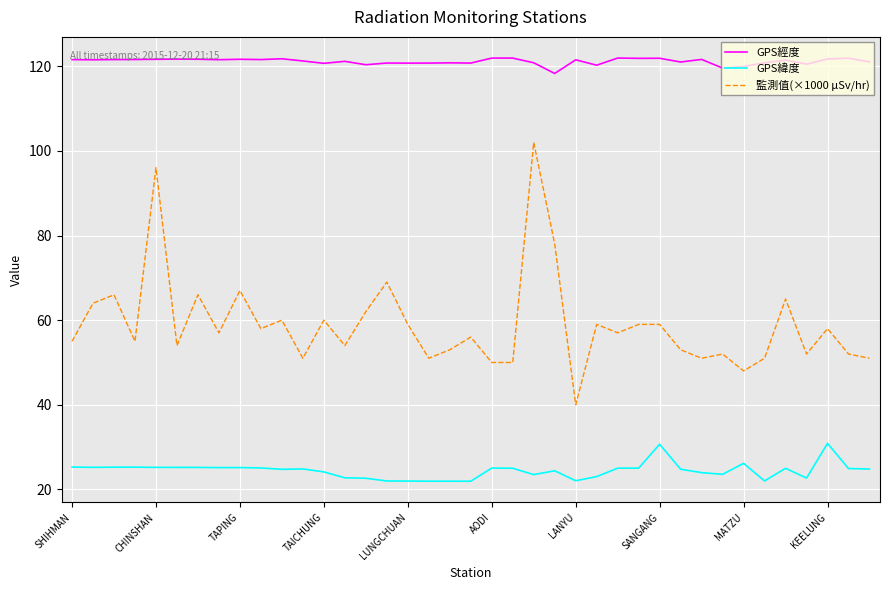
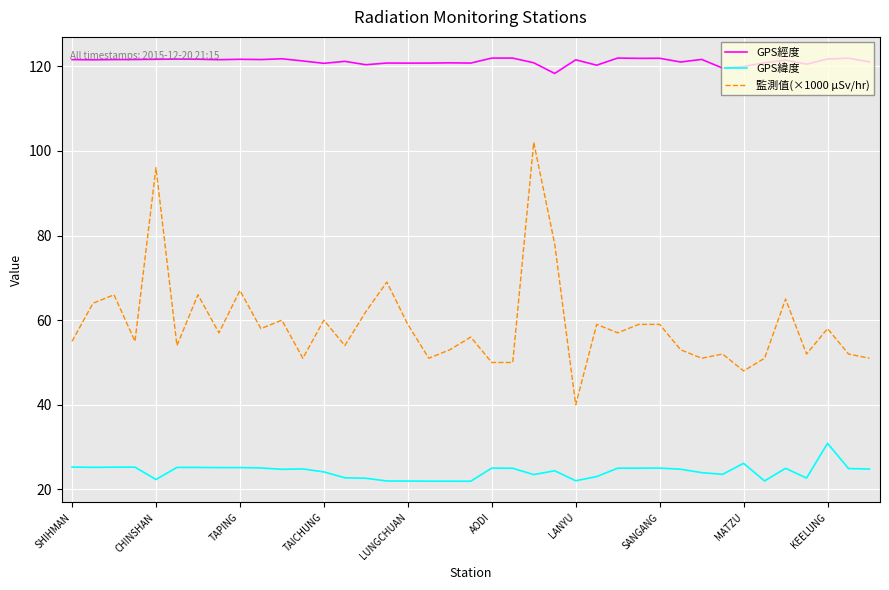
  {
    "GPS經度": {
      "TAPING": 122,
      "TAICHUNG": 121,
      "LUNGCHUAN": 121,
      "AODI": 122,
      "LANYU": 122,
      "SANGANG": 122
    },
    "GPS緯度": {
      "SHIHMAN": 25,
-     "CHINSHAN": 25,
+     "CHINSHAN": 22,
      "TAPING": 25,
      "TAICHUNG": 24,
      "LUNGCHUAN": 22,
      "AODI": 25,
      "LANYU": 22,
-     "SANGANG": 31,
+     "SANGANG": 25,
      "MATZU": 26,
      "KEELUNG": 31
    },
    "監測值(×1000 μSv/hr)": {
      "SHIHMAN": 55,
      "CHINSHAN": 96,
      "TAPING": 67,
      "TAICHUNG": 60,
      "LUNGCHUAN": 59,
      "AODI": 50,
      "LANYU": 40,
      "SANGANG": 59,
      "MATZU": 48,
      "KEELUNG": 58
    }
  }
